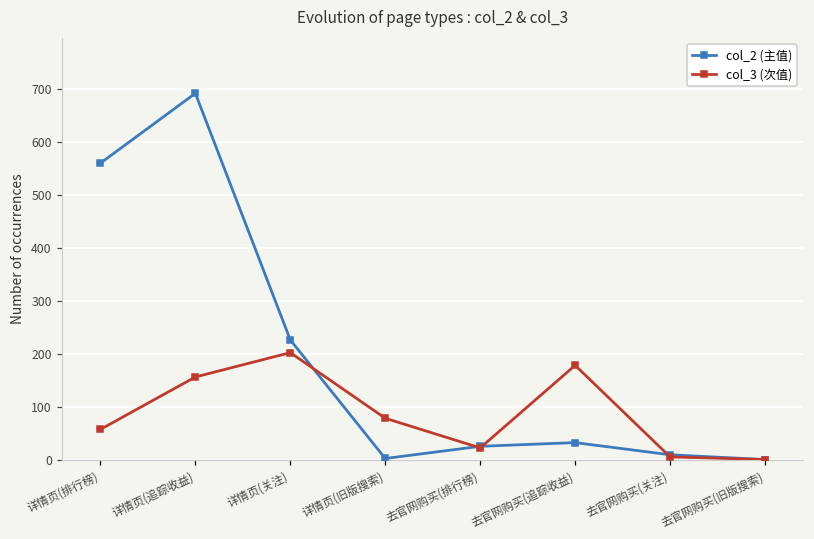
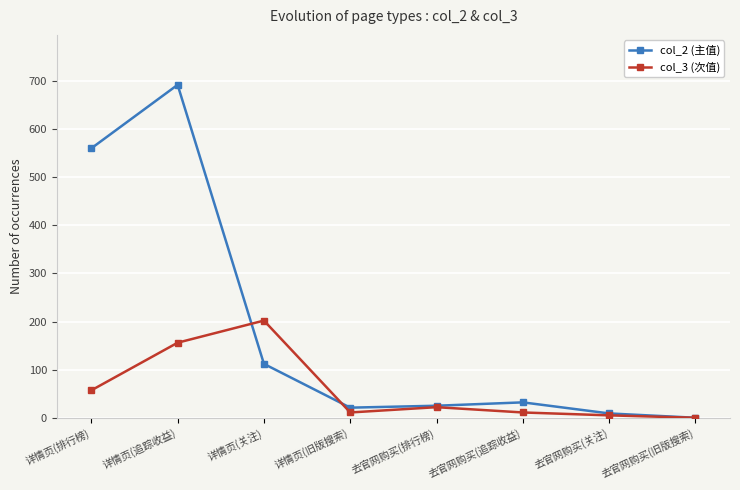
  {
    "col_2 (主值)": {
      "详情页(排行榜)": 560,
      "详情页(追踪收益)": 690,
-     "详情页(关注)": 230,
-     "详情页(旧版搜索)": 0,
+     "详情页(关注)": 110,
+     "详情页(旧版搜索)": 20,
      "去官网购买(追踪收益)": 30
    },
    "col_3 (次值)": {
      "详情页(排行榜)": 60,
      "详情页(追踪收益)": 160,
      "详情页(关注)": 200,
-     "详情页(旧版搜索)": 80,
-     "去官网购买(追踪收益)": 180
+     "详情页(旧版搜索)": 10,
+     "去官网购买(追踪收益)": 10
    }
  }
